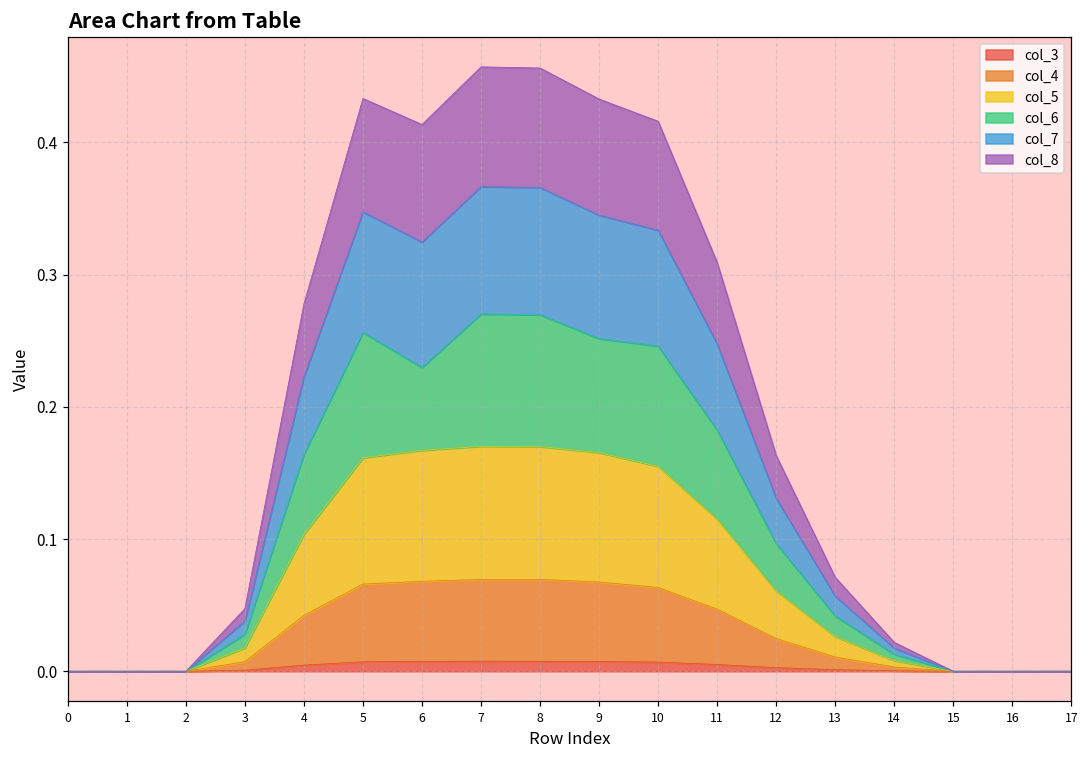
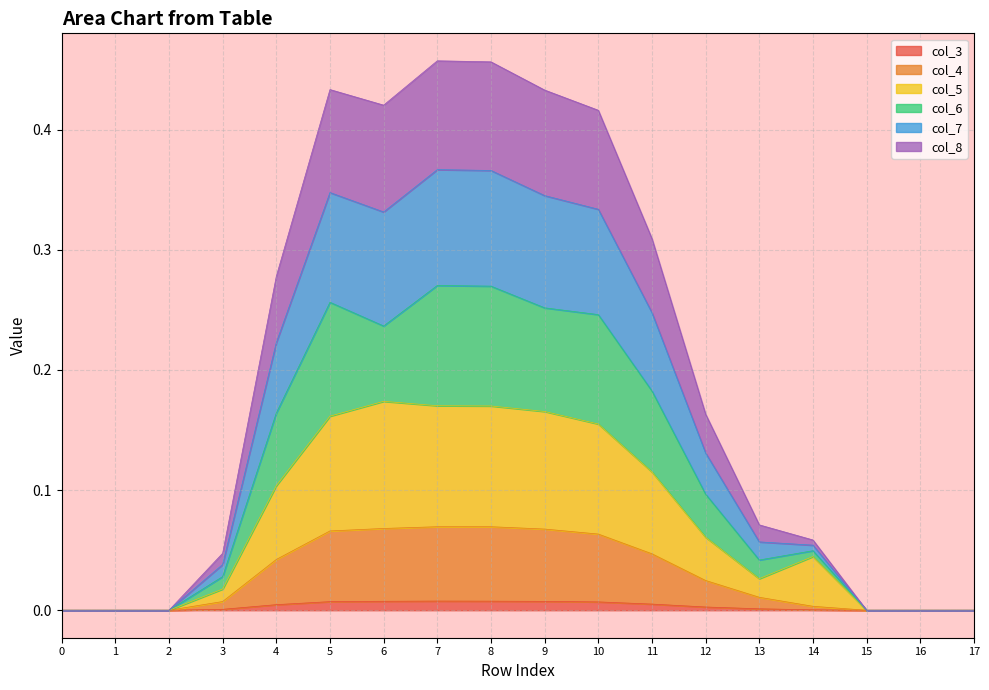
  {
    "col_5": {
      "3": 0.010,
      "4": 0.061,
      "5": 0.095,
-     "6": 0.099,
+     "6": 0.106,
      "7": 0.101,
      "8": 0.100,
      "9": 0.098,
      "10": 0.092,
      "11": 0.068,
      "12": 0.036,
      "13": 0.015,
-     "14": 0.005
+     "14": 0.041
    },
    "col_6": {
      "3": 0.010,
      "4": 0.060,
      "5": 0.095,
      "6": 0.063,
      "7": 0.100,
      "8": 0.100,
      "9": 0.086,
      "10": 0.091,
      "11": 0.067,
      "12": 0.036,
      "13": 0.016,
      "14": 0.005
    },
    "col_7": {
      "3": 0.010,
      "4": 0.059,
      "5": 0.091,
      "6": 0.095,
      "7": 0.096,
      "8": 0.096,
      "9": 0.093,
      "10": 0.088,
      "11": 0.065,
      "12": 0.034,
      "13": 0.015,
      "14": 0.005
    },
    "col_8": {
      "3": 0.009,
      "4": 0.055,
      "5": 0.086,
      "6": 0.089,
      "7": 0.091,
      "8": 0.090,
      "9": 0.088,
      "10": 0.082,
      "11": 0.062,
      "12": 0.032,
      "13": 0.014,
      "14": 0.004
    }
  }
